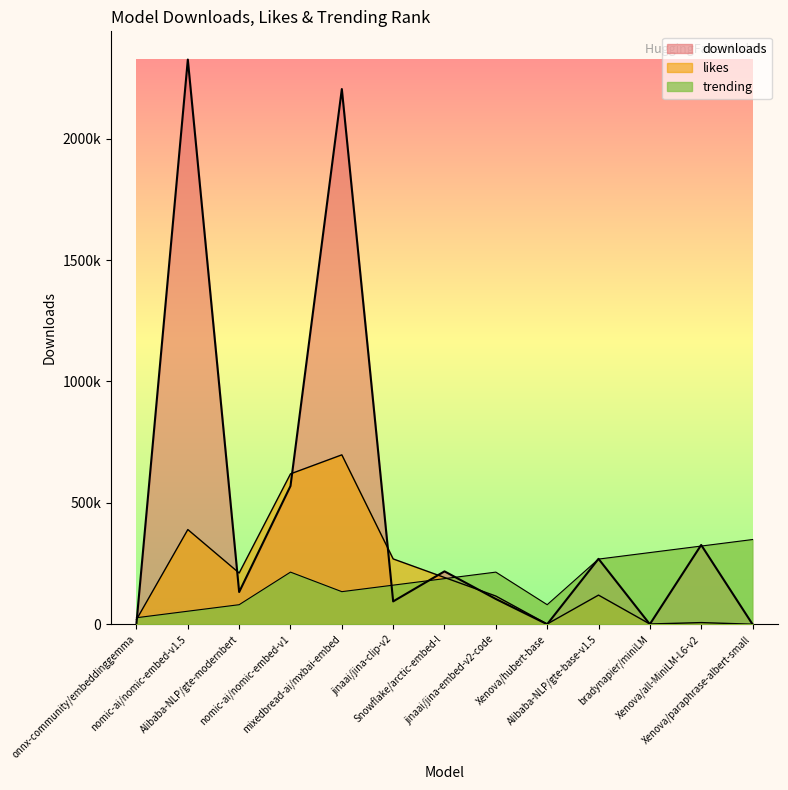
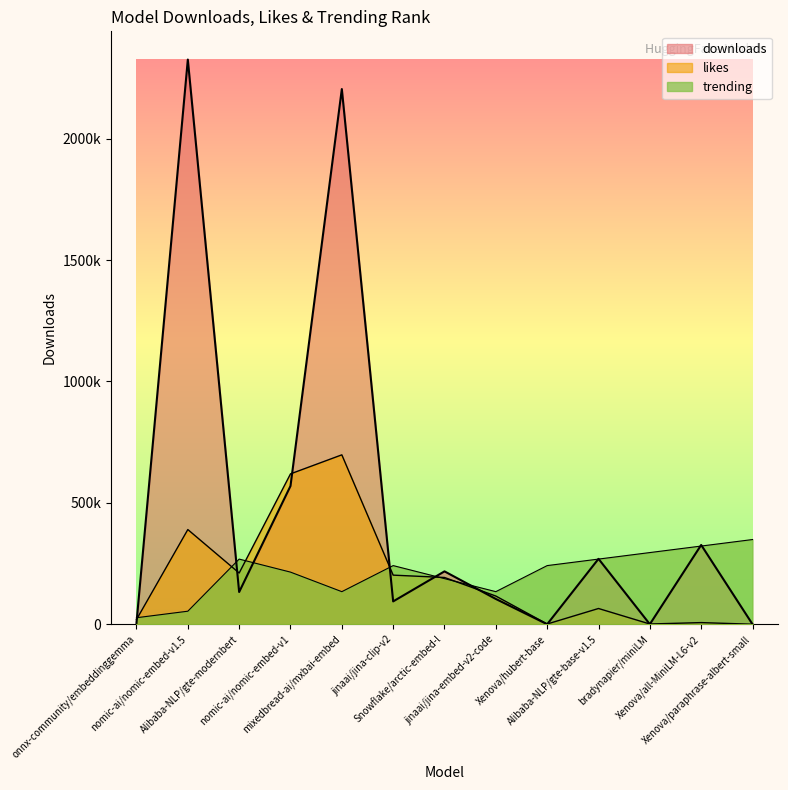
  {
    "downloads": {
      "onnx-community/embeddinggemma": 10000,
      "nomic-ai/nomic-embed-v1.5": 2330000,
      "Alibaba-NLP/gte-modernbert": 130000,
      "nomic-ai/nomic-embed-v1": 570000,
      "mixedbread-ai/mxbai-embed": 2200000,
      "jinaai/jina-clip-v2": 90000,
      "Snowflake/arctic-embed-l": 220000,
      "jinaai/jina-embed-v2-code": 100000
    },
    "likes": {
      "nomic-ai/nomic-embed-v1.5": 390000,
      "Alibaba-NLP/gte-modernbert": 210000,
      "nomic-ai/nomic-embed-v1": 620000,
      "mixedbread-ai/mxbai-embed": 700000,
-     "jinaai/jina-clip-v2": 270000,
+     "jinaai/jina-clip-v2": 200000,
      "jinaai/jina-embed-v2-code": 120000,
-     "Alibaba-NLP/gte-base-v1.5": 120000,
+     "Alibaba-NLP/gte-base-v1.5": 60000,
      "Xenova/all-MiniLM-L6-v2": 10000
    },
    "trending": {
      "nomic-ai/nomic-embed-v1.5": 50000,
-     "Alibaba-NLP/gte-modernbert": 80000,
+     "Alibaba-NLP/gte-modernbert": 270000,
      "nomic-ai/nomic-embed-v1": 210000,
      "mixedbread-ai/mxbai-embed": 130000,
-     "jinaai/jina-clip-v2": 160000,
-     "jinaai/jina-embed-v2-code": 210000,
-     "Xenova/hubert-base": 80000,
+     "jinaai/jina-clip-v2": 240000,
+     "jinaai/jina-embed-v2-code": 130000,
+     "Xenova/hubert-base": 240000,
      "bradynapier/miniLM": 300000,
      "Xenova/paraphrase-albert-small": 350000
    }
  }
